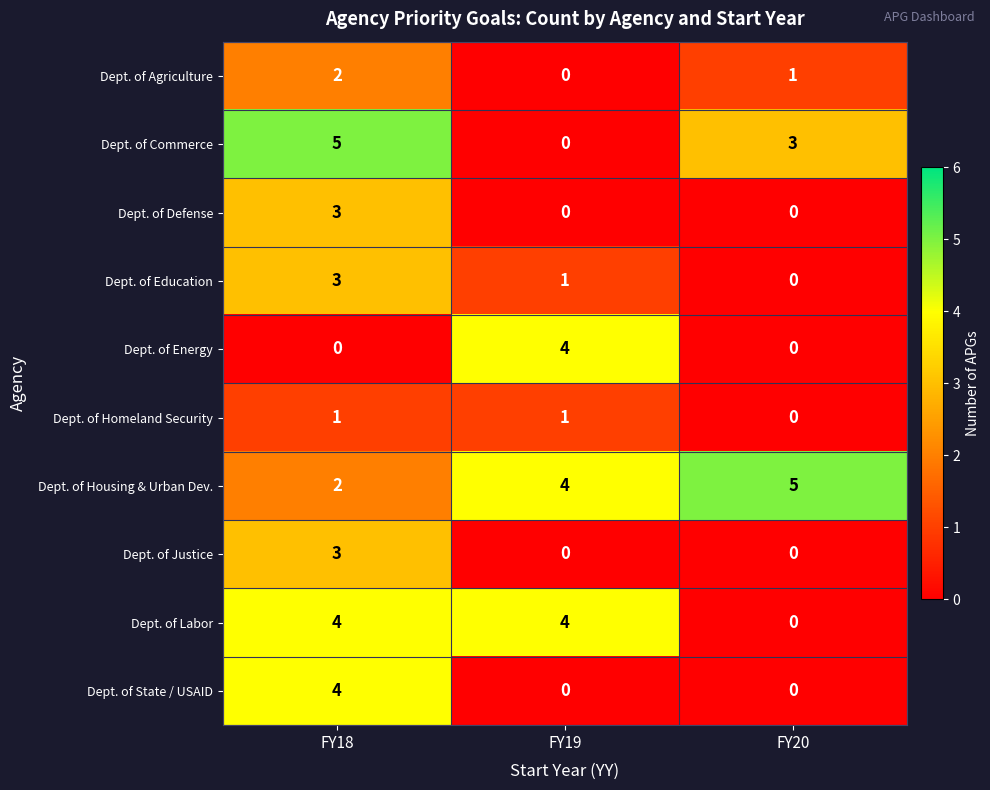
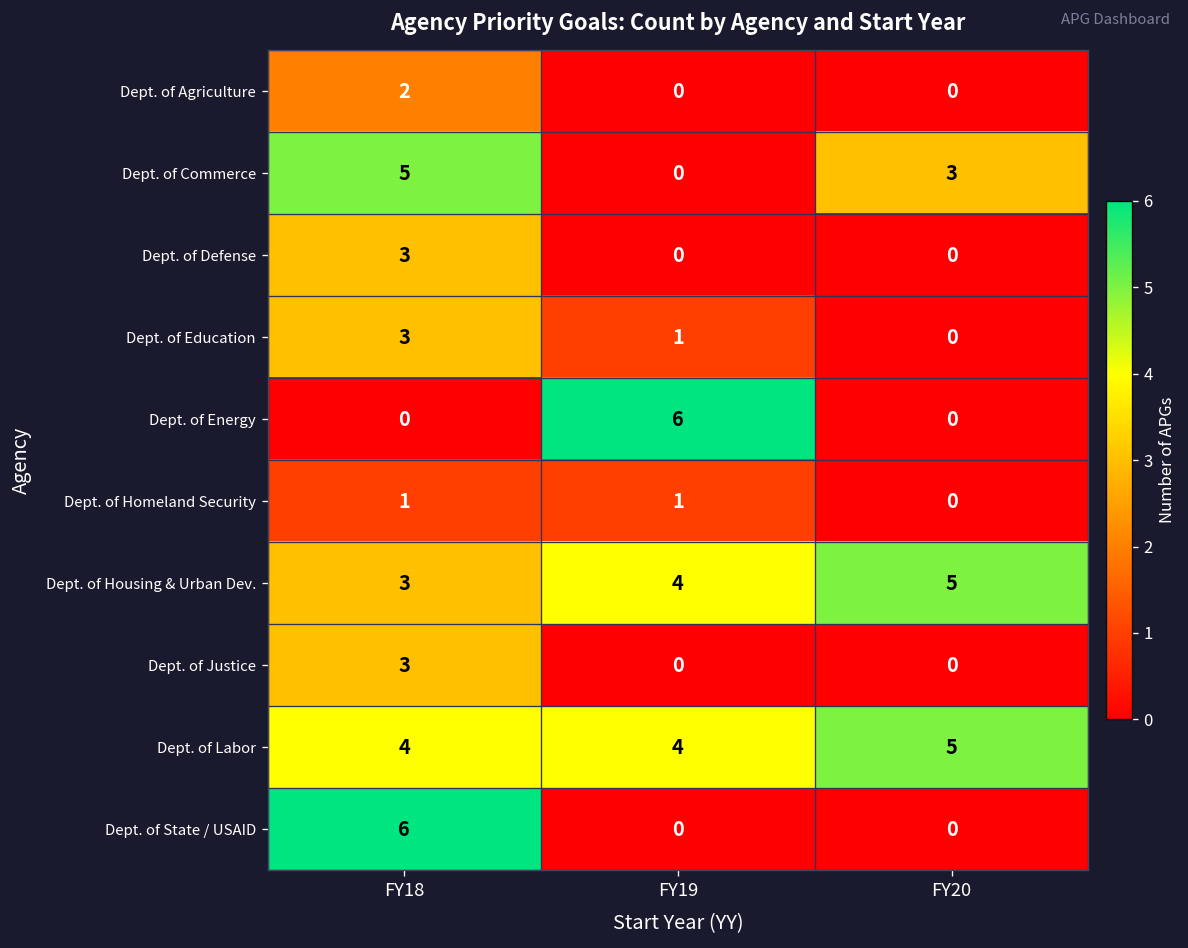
  {
    "Dept. of Agriculture": {
      "FY18": 2,
      "FY19": 0,
-     "FY20": 1
+     "FY20": 0
    },
    "Dept. of Commerce": {
      "FY18": 5,
      "FY19": 0,
      "FY20": 3
    },
    "Dept. of Defense": {
      "FY18": 3,
      "FY19": 0,
      "FY20": 0
    },
    "Dept. of Education": {
      "FY18": 3,
      "FY19": 1,
      "FY20": 0
    },
    "Dept. of Energy": {
      "FY18": 0,
-     "FY19": 4,
+     "FY19": 6,
      "FY20": 0
    },
    "Dept. of Homeland Security": {
      "FY18": 1,
      "FY19": 1,
      "FY20": 0
    },
    "Dept. of Housing & Urban Dev.": {
-     "FY18": 2,
+     "FY18": 3,
      "FY19": 4,
      "FY20": 5
    },
    "Dept. of Justice": {
      "FY18": 3,
      "FY19": 0,
      "FY20": 0
    },
    "Dept. of Labor": {
      "FY18": 4,
      "FY19": 4,
-     "FY20": 0
+     "FY20": 5
    },
    "Dept. of State / USAID": {
-     "FY18": 4,
+     "FY18": 6,
      "FY19": 0,
      "FY20": 0
    }
  }
